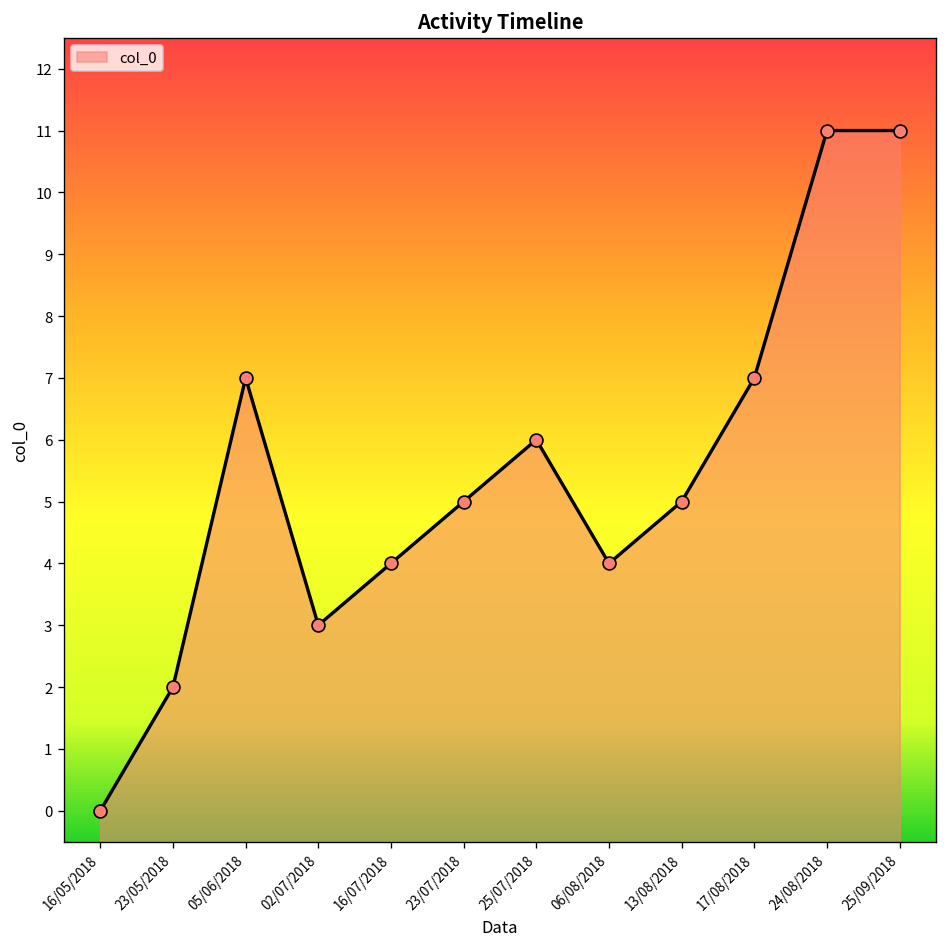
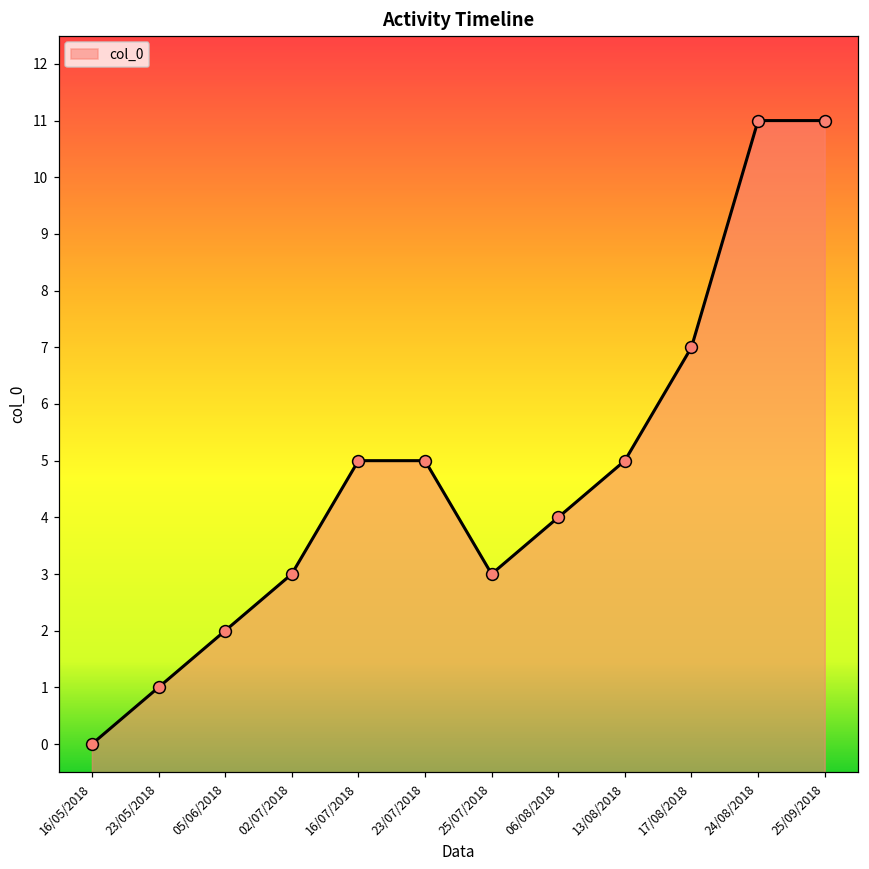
  {
    "16/05/2018": 0,
-   "23/05/2018": 2,
-   "05/06/2018": 7,
+   "23/05/2018": 1,
+   "05/06/2018": 2,
    "02/07/2018": 3,
-   "16/07/2018": 4,
+   "16/07/2018": 5,
    "23/07/2018": 5,
-   "25/07/2018": 6,
+   "25/07/2018": 3,
    "06/08/2018": 4,
    "13/08/2018": 5,
    "17/08/2018": 7,
    "24/08/2018": 11,
    "25/09/2018": 11
  }
